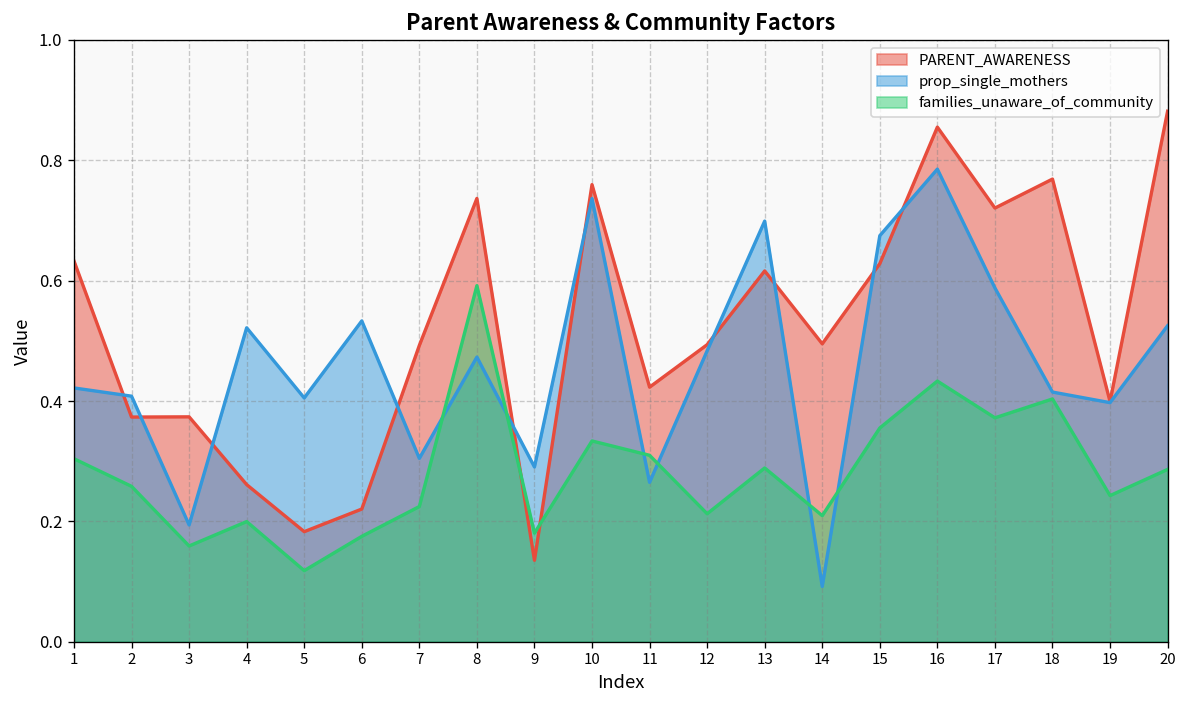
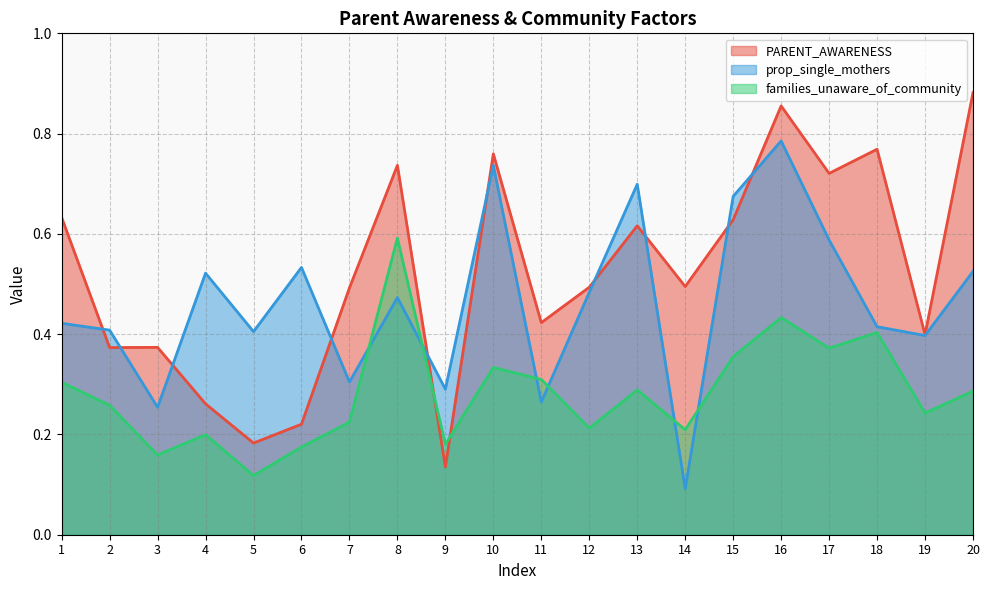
  {
    "PARENT_AWARENESS": {
      "1": 0.63,
      "2": 0.37,
      "3": 0.37,
      "4": 0.26,
      "5": 0.18,
      "6": 0.22,
      "7": 0.49,
      "8": 0.74,
      "9": 0.14,
      "10": 0.76,
      "11": 0.42,
      "12": 0.49,
      "13": 0.62,
      "14": 0.50,
      "15": 0.63,
      "16": 0.86,
      "17": 0.72,
      "18": 0.77,
      "20": 0.88
    },
    "prop_single_mothers": {
      "1": 0.42,
      "2": 0.41,
-     "3": 0.19,
+     "3": 0.25,
      "4": 0.52,
      "5": 0.41,
      "6": 0.53,
      "7": 0.30,
      "8": 0.47,
      "9": 0.29,
      "10": 0.74,
      "11": 0.26,
      "12": 0.48,
      "13": 0.70,
      "14": 0.09,
      "15": 0.67,
      "16": 0.79,
      "17": 0.59,
      "18": 0.41,
      "20": 0.53
    },
    "families_unaware_of_community": {
      "1": 0.30,
      "2": 0.26,
      "3": 0.16,
      "4": 0.20,
      "5": 0.12,
      "6": 0.18,
      "7": 0.22,
      "8": 0.59,
      "9": 0.18,
      "10": 0.33,
      "11": 0.31,
      "12": 0.21,
      "13": 0.29,
      "14": 0.21,
      "15": 0.36,
      "16": 0.43,
      "17": 0.37,
      "18": 0.40,
      "19": 0.24,
      "20": 0.29
    }
  }
